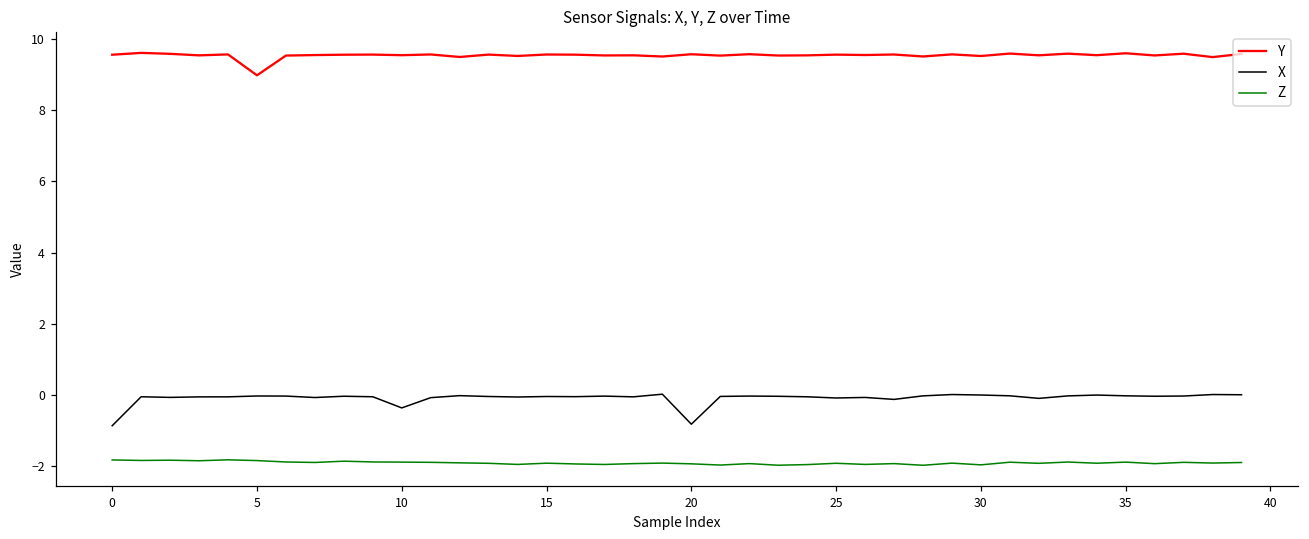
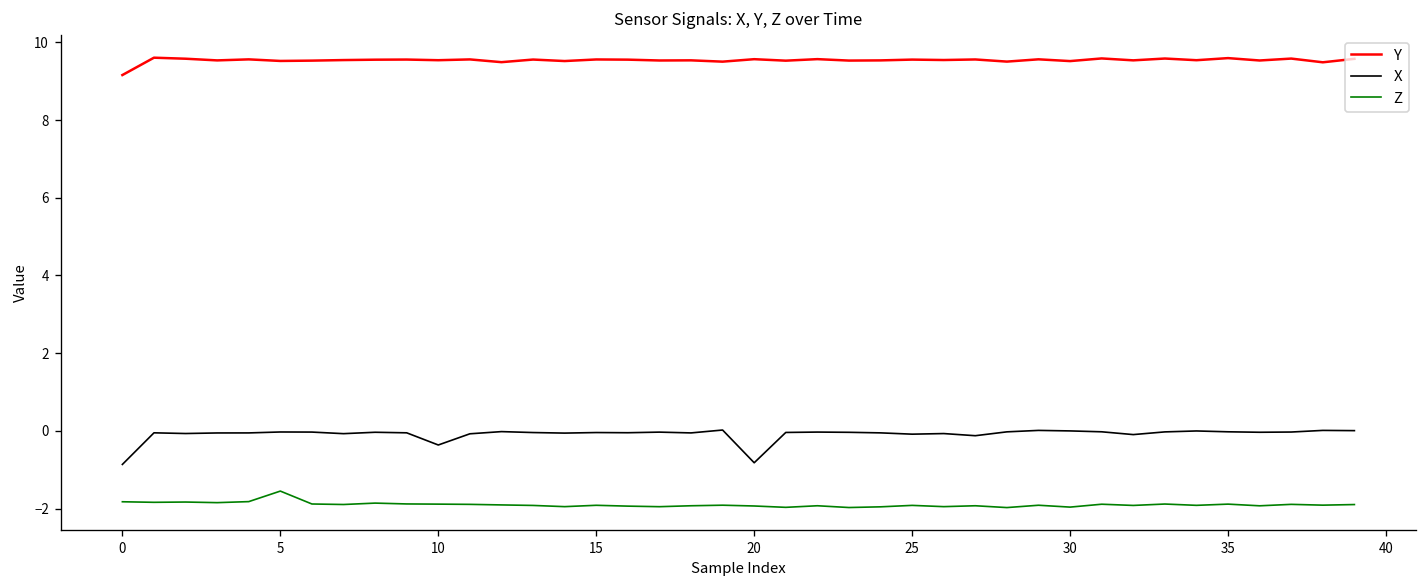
  {
    "Y": {
-     "0": 9.6,
-     "5": 9.0,
+     "0": 9.2,
+     "5": 9.5,
      "10": 9.5,
      "15": 9.6,
      "20": 9.6,
      "25": 9.6,
      "30": 9.5,
      "35": 9.6
    },
    "X": {
      "0": -0.9,
      "5": 0.0,
      "10": -0.4,
      "15": 0.0,
      "20": -0.8,
      "25": -0.1,
      "30": 0.0,
      "35": 0.0
    },
    "Z": {
      "0": -1.8,
-     "5": -1.8,
+     "5": -1.5,
      "10": -1.9,
      "15": -1.9,
      "20": -1.9,
      "25": -1.9,
      "30": -2.0,
      "35": -1.9
    }
  }
